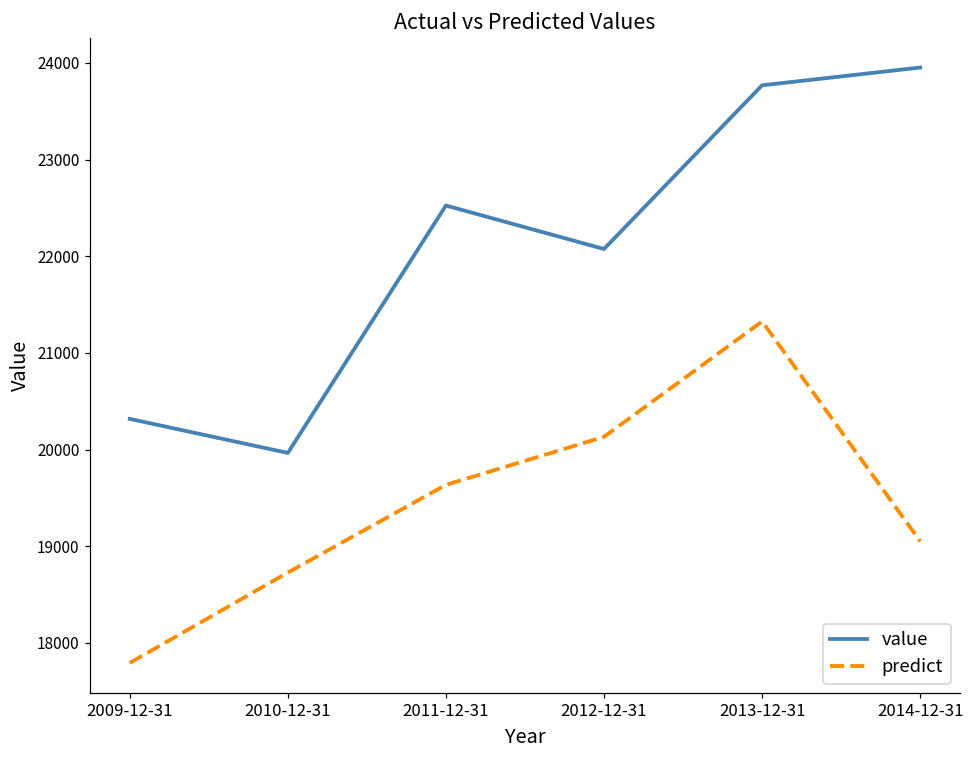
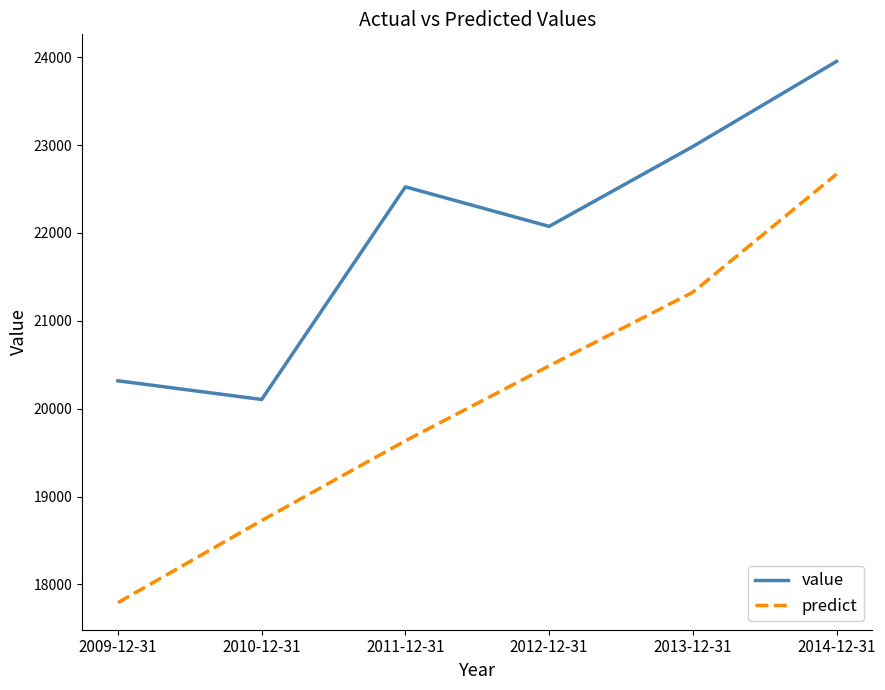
  {
    "value": {
      "2009-12-31": 20300,
-     "2010-12-31": 20000,
+     "2010-12-31": 20100,
      "2011-12-31": 22500,
      "2012-12-31": 22100,
-     "2013-12-31": 23800,
+     "2013-12-31": 23000,
      "2014-12-31": 24000
    },
    "predict": {
      "2009-12-31": 17800,
      "2010-12-31": 18700,
      "2011-12-31": 19600,
-     "2012-12-31": 20100,
+     "2012-12-31": 20500,
      "2013-12-31": 21300,
-     "2014-12-31": 19100
+     "2014-12-31": 22700
    }
  }
